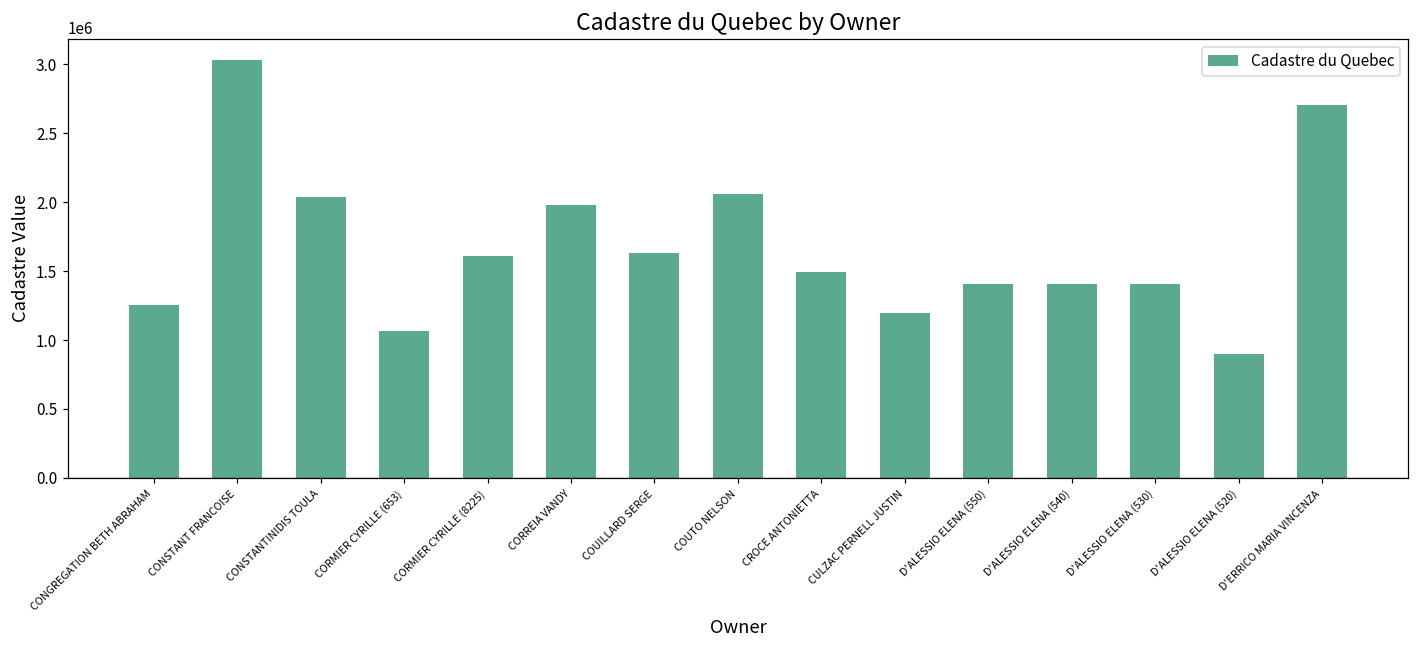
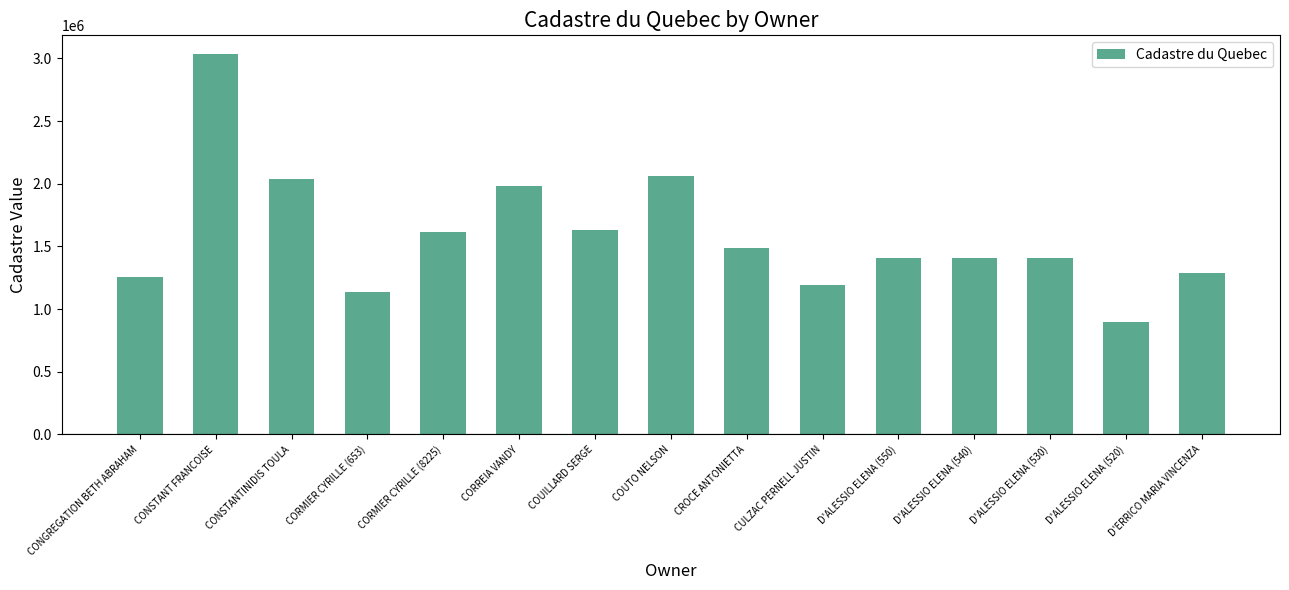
  {
    "CONGREGATION BETH ABRAHAM": 1250000,
    "CONSTANT FRANCOISE": 3030000,
    "CONSTANTINIDIS TOULA": 2040000,
-   "CORMIER CYRILLE (653)": 1070000,
+   "CORMIER CYRILLE (653)": 1140000,
    "CORMIER CYRILLE (8225)": 1610000,
    "CORREIA VANDY": 1980000,
    "COUILLARD SERGE": 1630000,
    "COUTO NELSON": 2060000,
    "CROCE ANTONIETTA": 1490000,
    "CULZAC PERNELL JUSTIN": 1190000,
    "D'ALESSIO ELENA (550)": 1410000,
    "D'ALESSIO ELENA (540)": 1410000,
    "D'ALESSIO ELENA (530)": 1410000,
    "D'ALESSIO ELENA (520)": 900000,
-   "D'ERRICO MARIA VINCENZA": 2700000
+   "D'ERRICO MARIA VINCENZA": 1290000
  }
